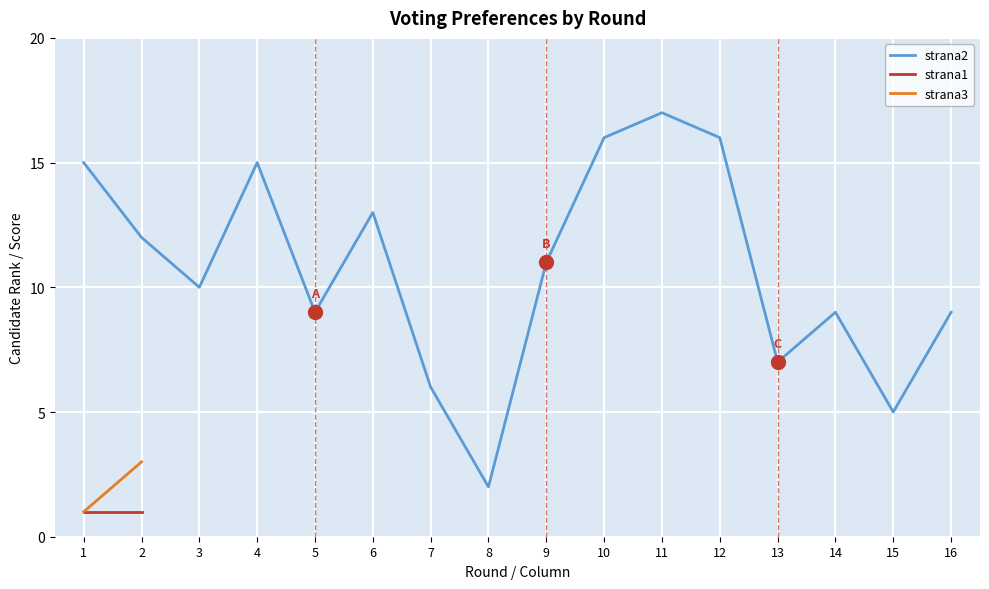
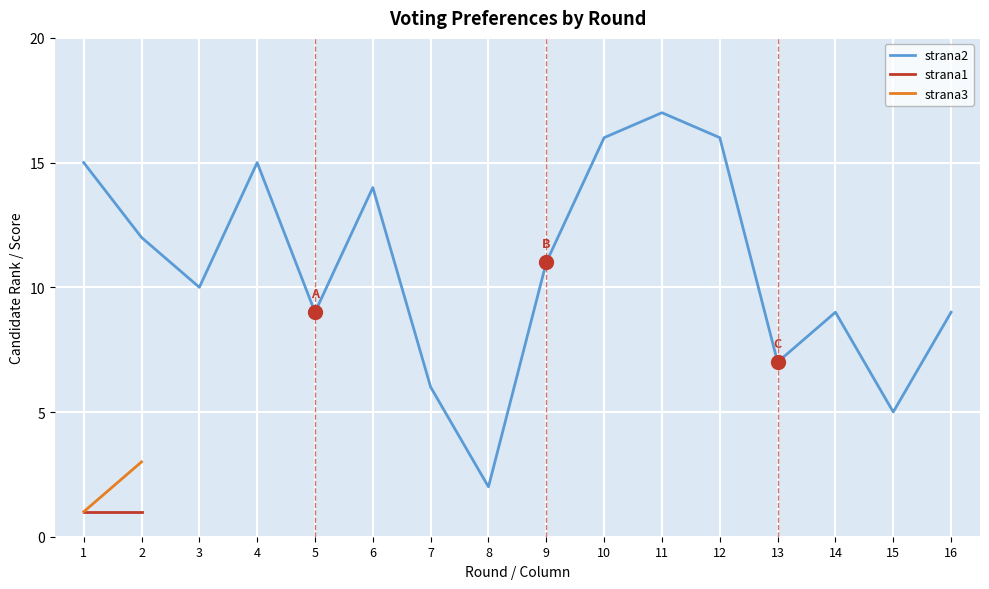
  {
    "strana2": {
      "1": 15,
      "2": 12,
      "3": 10,
      "4": 15,
-     "6": 13,
+     "6": 14,
      "7": 6,
      "8": 2,
      "10": 16,
      "11": 17,
      "12": 16,
      "14": 9,
      "15": 5,
      "16": 9
    },
    "strana3": {
      "2": 3
    }
  }
